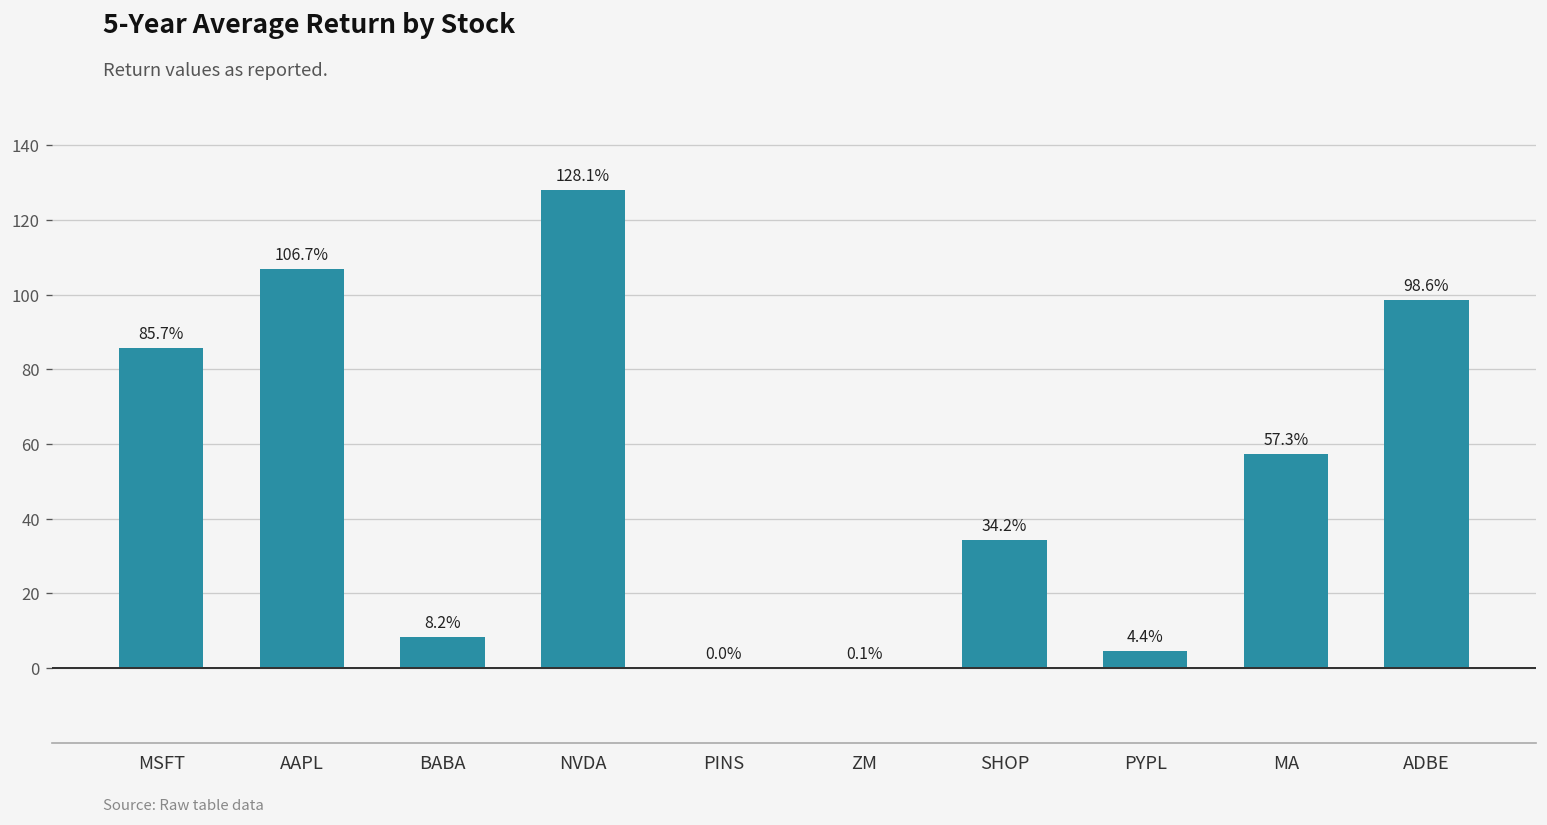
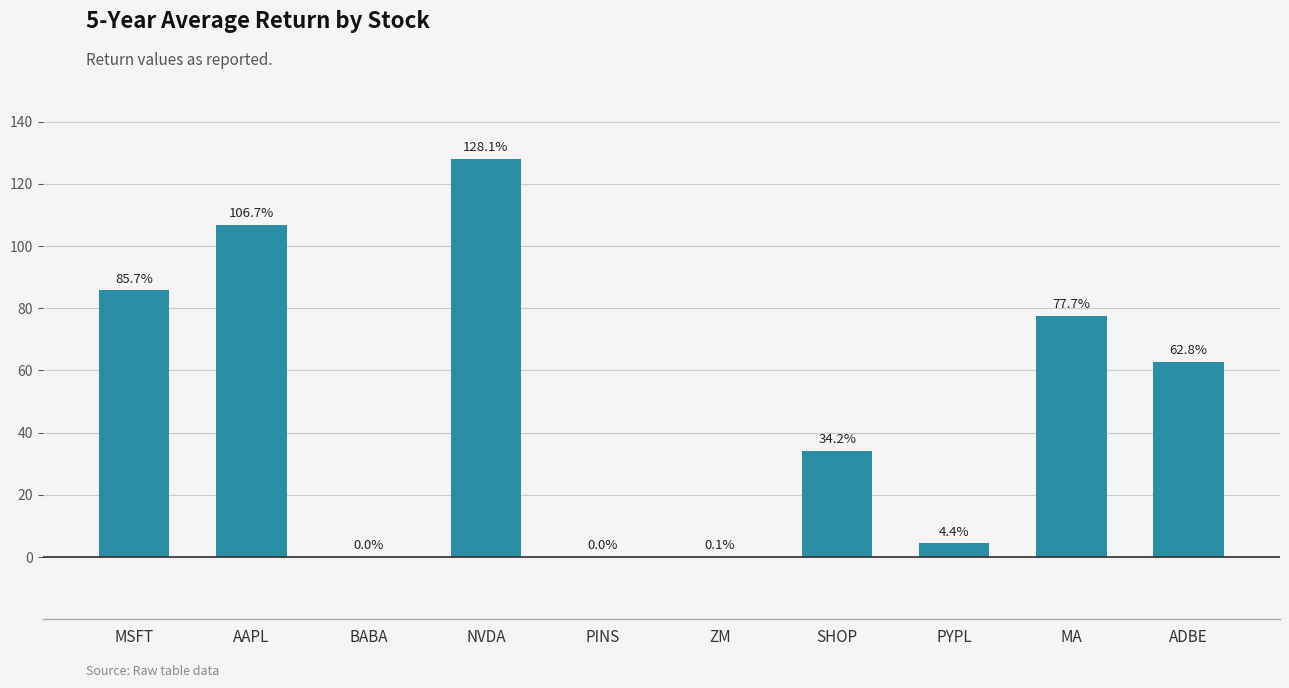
  {
    "MSFT": "85.7%",
    "AAPL": "106.7%",
-   "BABA": "8.2%",
+   "BABA": "0.0%",
    "NVDA": "128.1%",
    "PINS": "0.0%",
    "ZM": "0.1%",
    "SHOP": "34.2%",
    "PYPL": "4.4%",
-   "MA": "57.3%",
-   "ADBE": "98.6%"
+   "MA": "77.7%",
+   "ADBE": "62.8%"
  }
